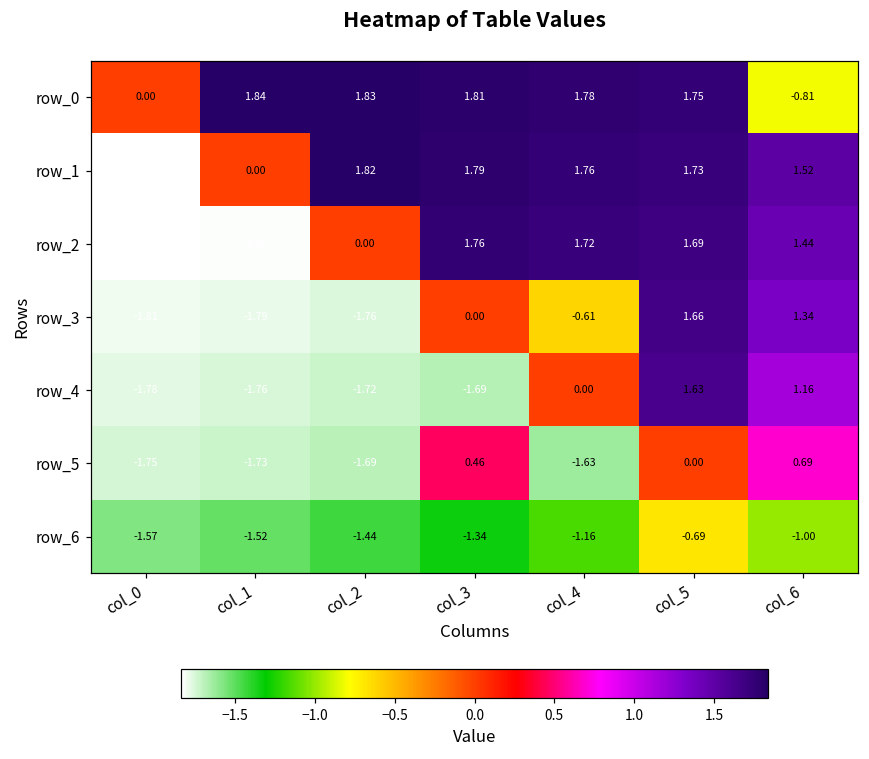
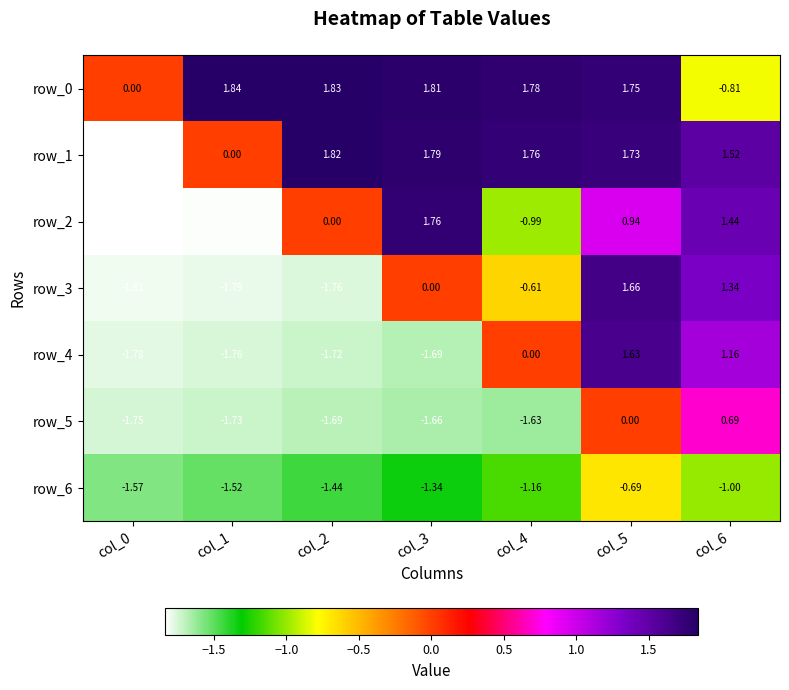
  {
    "row_0": {
      "col_0": 0.00,
      "col_1": 1.84,
      "col_2": 1.83,
      "col_3": 1.81,
      "col_4": 1.78,
      "col_5": 1.75,
      "col_6": -0.81
    },
    "row_1": {
      "col_1": 0.00,
      "col_2": 1.82,
      "col_3": 1.79,
      "col_4": 1.76,
      "col_5": 1.73,
      "col_6": 1.52
    },
    "row_2": {
      "col_2": 0.00,
      "col_3": 1.76,
-     "col_4": 1.72,
-     "col_5": 1.69,
+     "col_4": -0.99,
+     "col_5": 0.94,
      "col_6": 1.44
    },
    "row_3": {
      "col_3": 0.00,
      "col_4": -0.61,
      "col_5": 1.66,
      "col_6": 1.34
    },
    "row_4": {
      "col_2": -1.72,
      "col_3": -1.69,
      "col_4": 0.00,
      "col_5": 1.63,
      "col_6": 1.16
    },
    "row_5": {
      "col_1": -1.73,
      "col_2": -1.69,
-     "col_3": 0.46,
+     "col_3": -1.66,
      "col_4": -1.63,
      "col_5": 0.00,
      "col_6": 0.69
    },
    "row_6": {
      "col_0": -1.57,
      "col_1": -1.52,
      "col_2": -1.44,
      "col_3": -1.34,
      "col_4": -1.16,
      "col_5": -0.69,
      "col_6": -1.00
    }
  }
